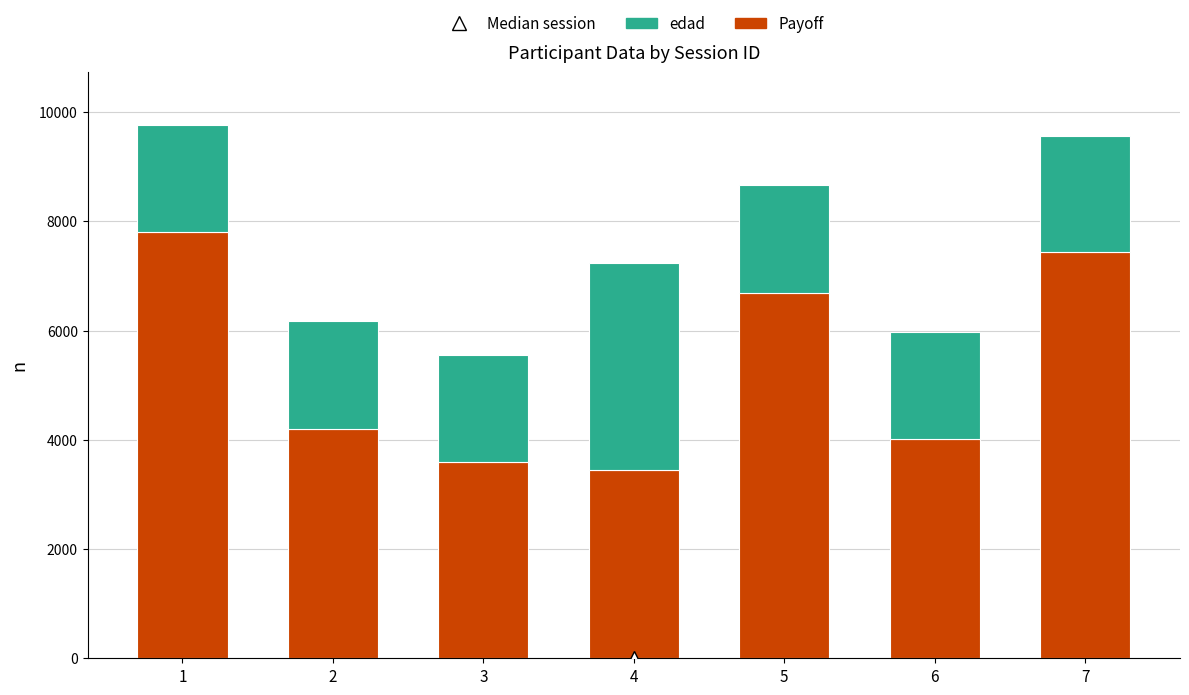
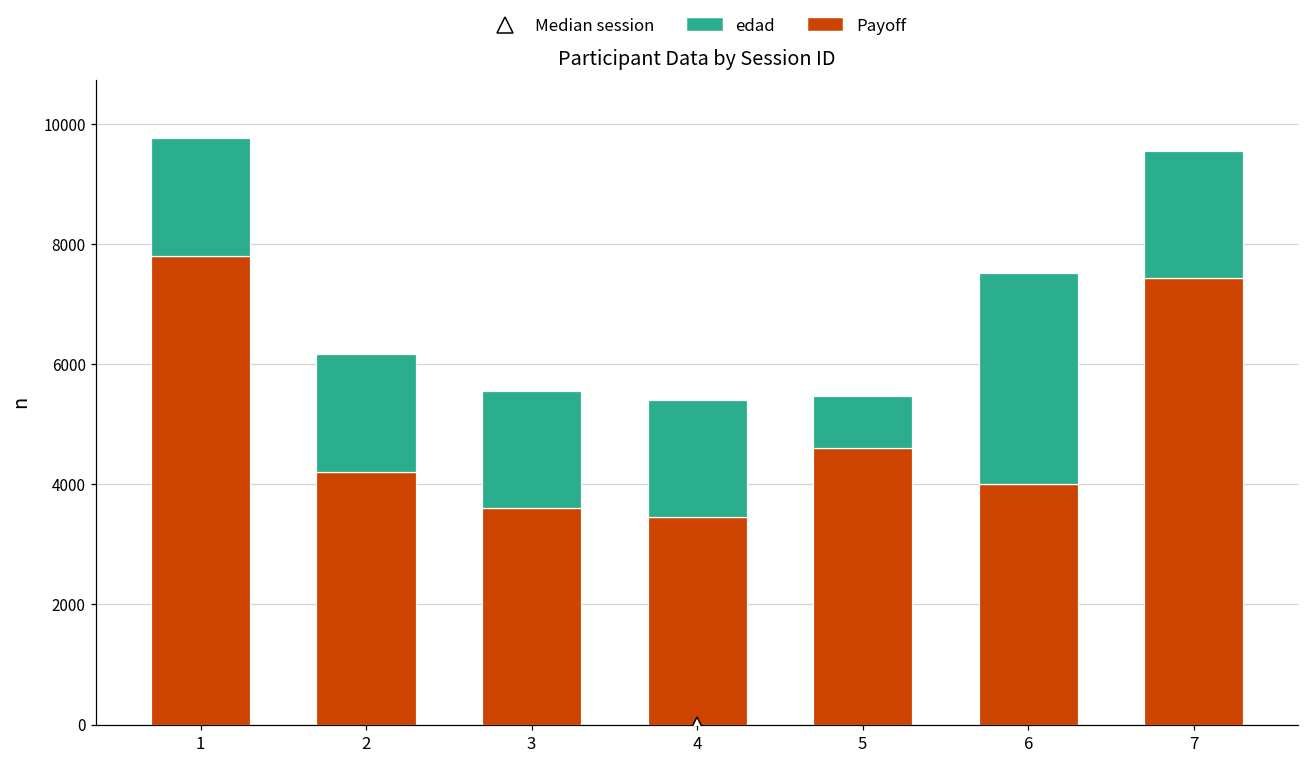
  {
    "Payoff": {
      "1": 7800,
      "2": 4200,
      "3": 3600,
      "4": 3500,
-     "5": 6700,
+     "5": 4600,
      "6": 4000,
      "7": 7400
    },
    "edad": {
      "1": 2000,
      "2": 2000,
      "3": 2000,
-     "4": 3800,
-     "5": 2000,
-     "6": 2000,
+     "4": 2000,
+     "5": 900,
+     "6": 3500,
      "7": 2100
    }
  }
